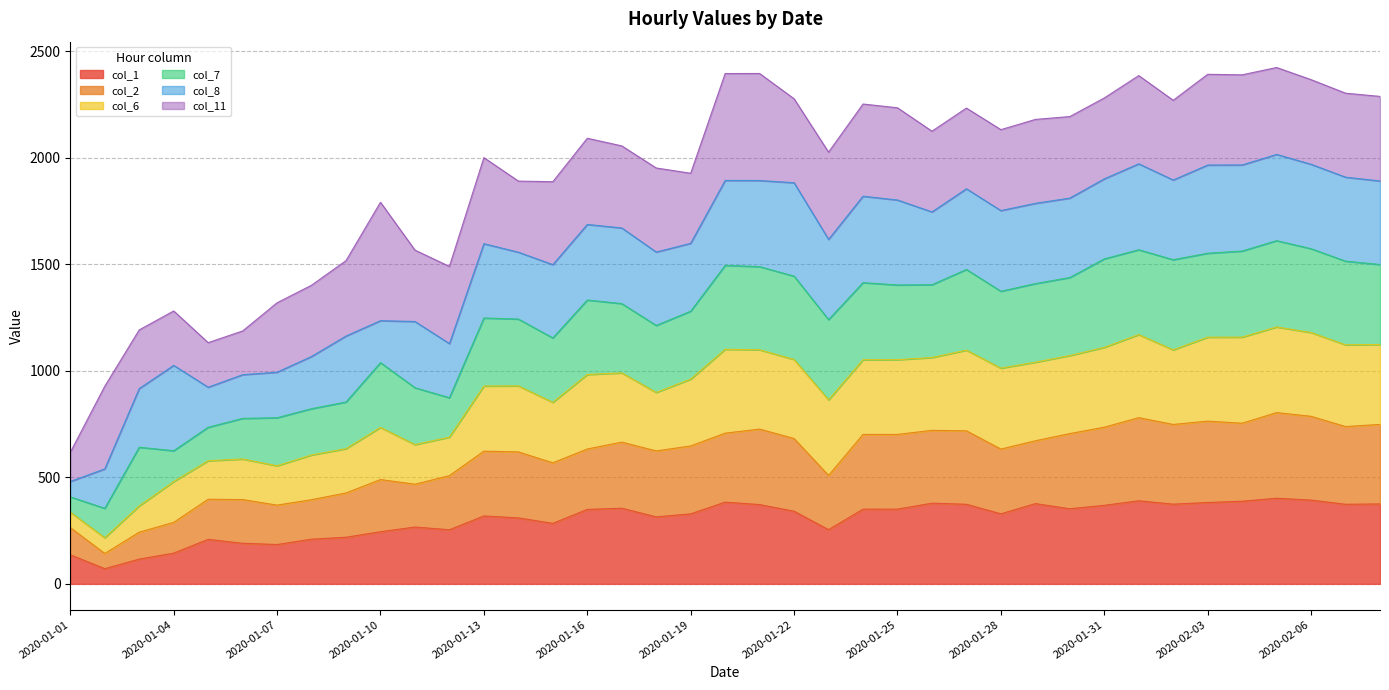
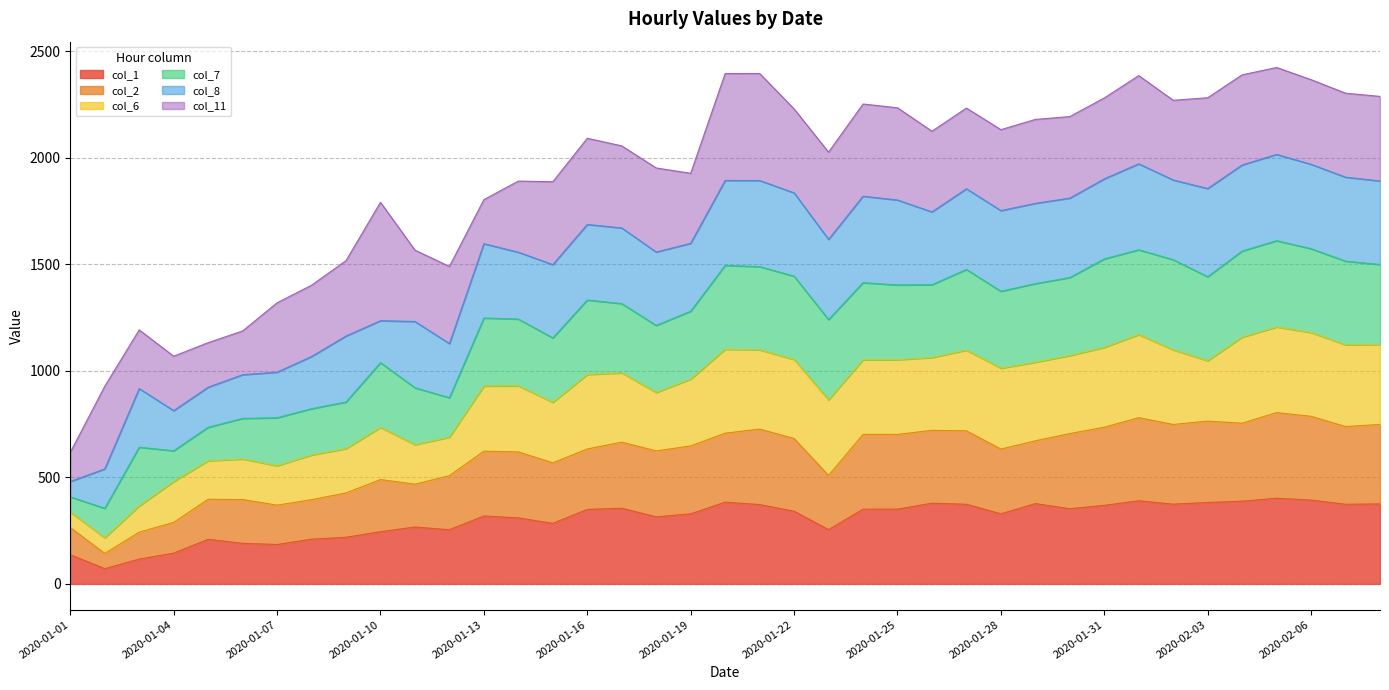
  {
    "col_6": {
      "2020-01-01": 70,
      "2020-01-04": 190,
      "2020-01-07": 180,
      "2020-01-10": 240,
      "2020-01-13": 310,
      "2020-01-16": 350,
      "2020-01-19": 310,
      "2020-01-22": 370,
      "2020-01-25": 350,
      "2020-01-28": 380,
      "2020-01-31": 370,
-     "2020-02-03": 390,
+     "2020-02-03": 280,
      "2020-02-06": 390
    },
    "col_7": {
      "2020-01-01": 70,
      "2020-01-04": 140,
      "2020-01-07": 230,
      "2020-01-10": 300,
      "2020-01-13": 320,
      "2020-01-16": 350,
      "2020-01-19": 320,
      "2020-01-22": 390,
      "2020-01-25": 350,
      "2020-01-28": 360,
      "2020-01-31": 420,
      "2020-02-03": 390,
      "2020-02-06": 390
    },
    "col_8": {
      "2020-01-01": 70,
-     "2020-01-04": 400,
+     "2020-01-04": 190,
      "2020-01-07": 210,
      "2020-01-10": 200,
      "2020-01-13": 350,
      "2020-01-16": 350,
      "2020-01-19": 320,
-     "2020-01-22": 440,
+     "2020-01-22": 390,
      "2020-01-25": 400,
      "2020-01-28": 380,
      "2020-01-31": 380,
      "2020-02-03": 410,
      "2020-02-06": 400
    },
    "col_11": {
      "2020-01-01": 140,
      "2020-01-04": 260,
      "2020-01-07": 330,
      "2020-01-10": 560,
-     "2020-01-13": 400,
+     "2020-01-13": 210,
      "2020-01-16": 400,
      "2020-01-19": 330,
      "2020-01-22": 390,
      "2020-01-25": 430,
      "2020-01-28": 380,
      "2020-01-31": 380,
      "2020-02-03": 430,
      "2020-02-06": 400
    }
  }
